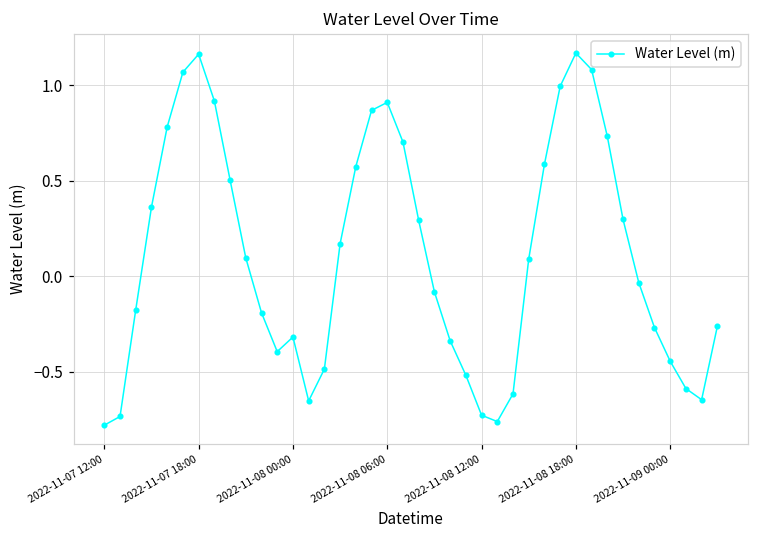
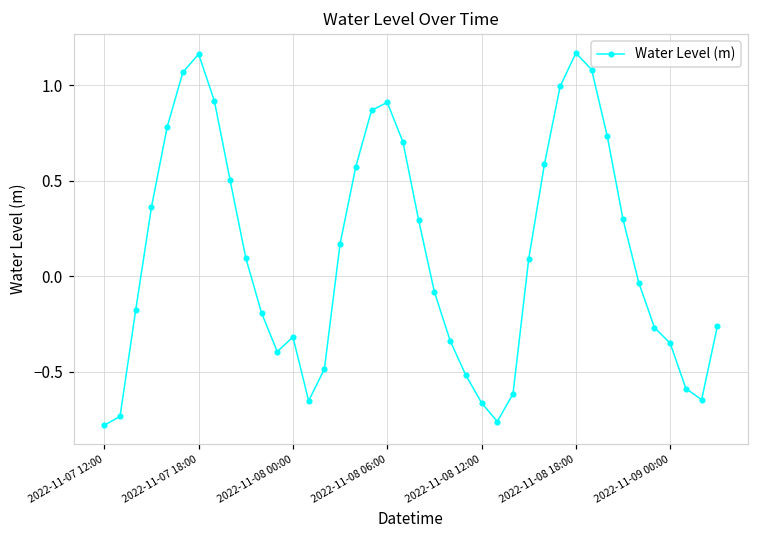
  {
    "2022-11-07 12:00": -0.78,
    "2022-11-07 18:00": 1.16,
    "2022-11-08 00:00": -0.32,
    "2022-11-08 06:00": 0.91,
-   "2022-11-08 12:00": -0.73,
+   "2022-11-08 12:00": -0.66,
    "2022-11-08 18:00": 1.17,
-   "2022-11-09 00:00": -0.45
+   "2022-11-09 00:00": -0.35
  }
